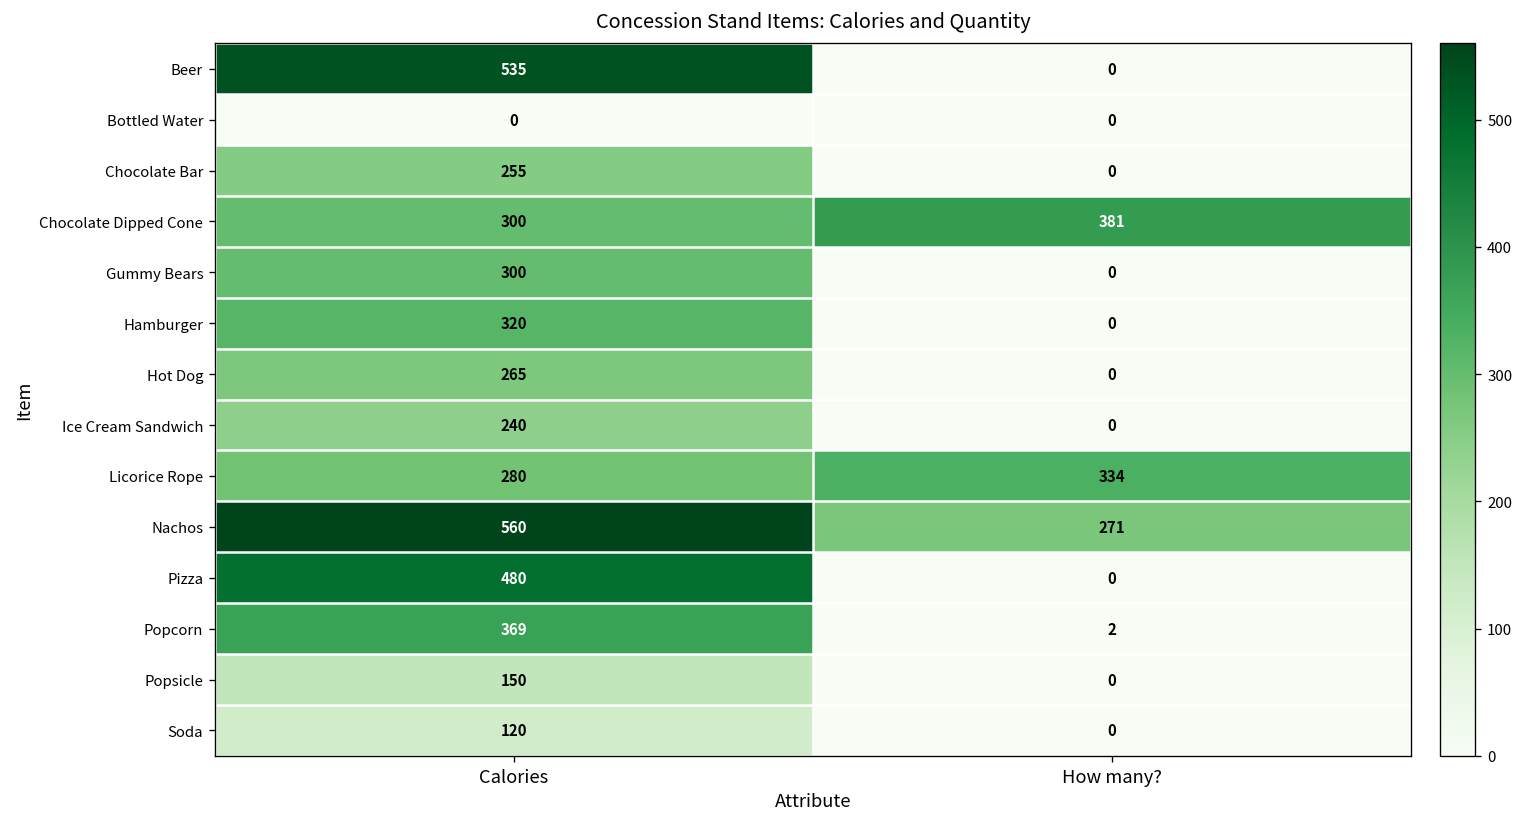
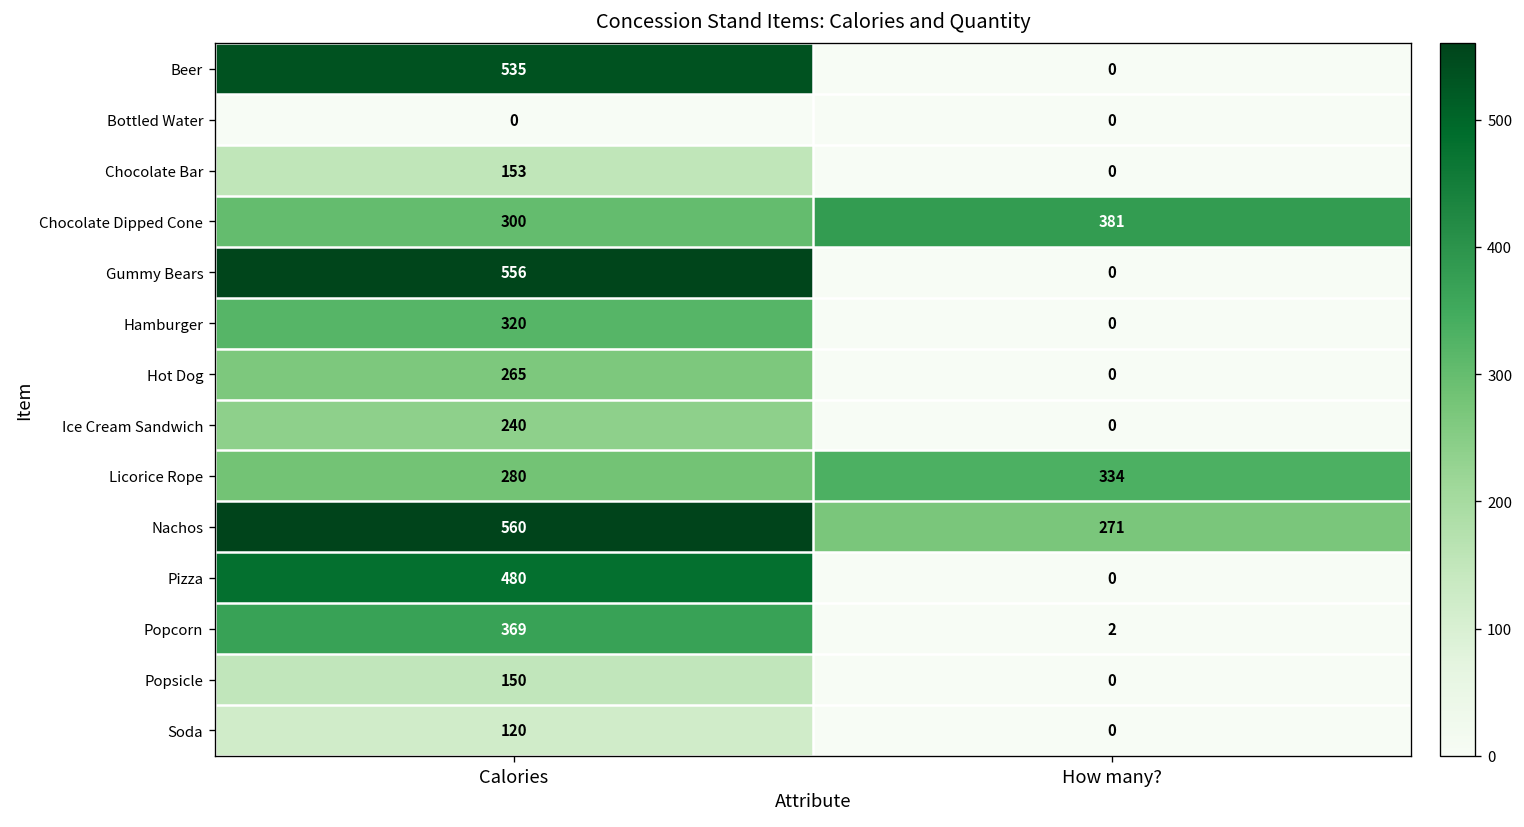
  {
    "Beer": {
      "Calories": 535,
      "How many?": 0
    },
    "Bottled Water": {
      "Calories": 0,
      "How many?": 0
    },
    "Chocolate Bar": {
-     "Calories": 255,
+     "Calories": 153,
      "How many?": 0
    },
    "Chocolate Dipped Cone": {
      "Calories": 300,
      "How many?": 381
    },
    "Gummy Bears": {
-     "Calories": 300,
+     "Calories": 556,
      "How many?": 0
    },
    "Hamburger": {
      "Calories": 320,
      "How many?": 0
    },
    "Hot Dog": {
      "Calories": 265,
      "How many?": 0
    },
    "Ice Cream Sandwich": {
      "Calories": 240,
      "How many?": 0
    },
    "Licorice Rope": {
      "Calories": 280,
      "How many?": 334
    },
    "Nachos": {
      "Calories": 560,
      "How many?": 271
    },
    "Pizza": {
      "Calories": 480,
      "How many?": 0
    },
    "Popcorn": {
      "Calories": 369,
      "How many?": 2
    },
    "Popsicle": {
      "Calories": 150,
      "How many?": 0
    },
    "Soda": {
      "Calories": 120,
      "How many?": 0
    }
  }
